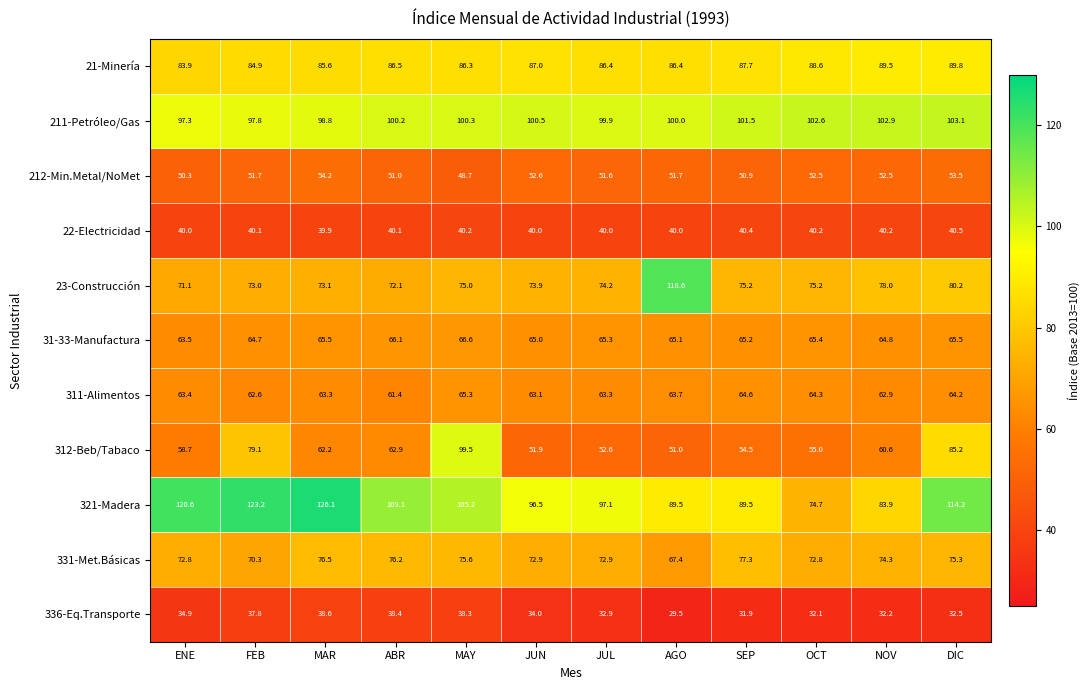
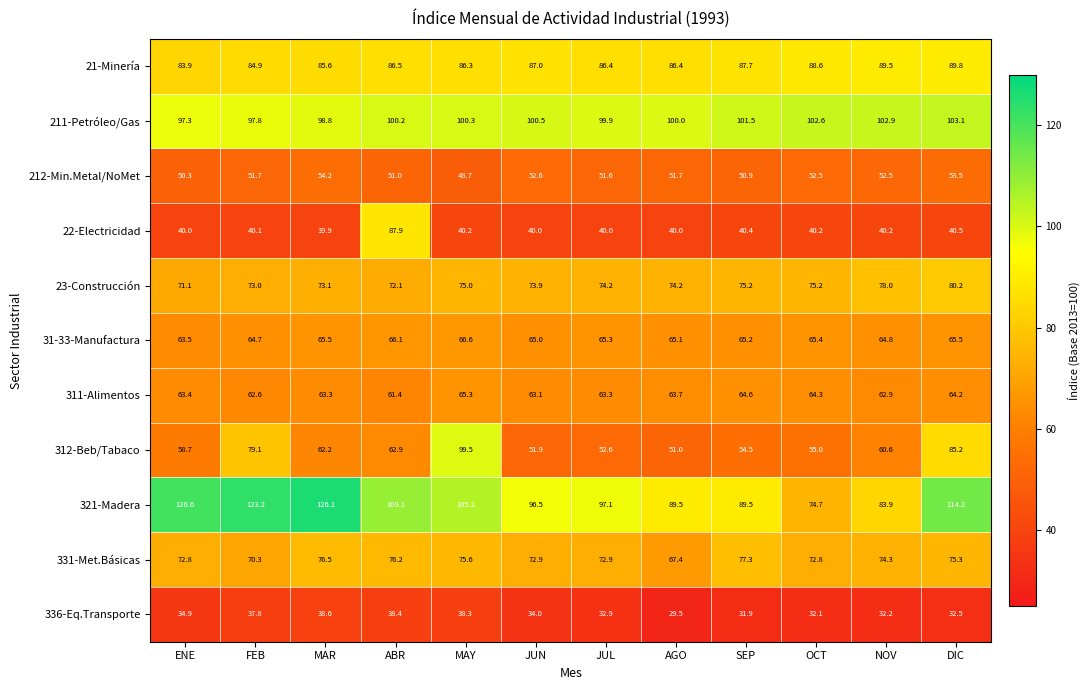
  {
    "21-Minería": {
      "ENE": 83.9,
      "FEB": 84.9,
      "MAR": 85.6,
      "ABR": 86.5,
      "MAY": 86.3,
      "JUN": 87.0,
      "JUL": 86.4,
      "AGO": 86.4,
      "SEP": 87.7,
      "OCT": 88.6,
      "NOV": 89.5,
      "DIC": 89.8
    },
    "211-Petróleo/Gas": {
      "ENE": 97.3,
      "FEB": 97.8,
      "MAR": 98.8,
      "ABR": 100.2,
      "MAY": 100.3,
      "JUN": 100.5,
      "JUL": 99.9,
      "AGO": 100.0,
      "SEP": 101.5,
      "OCT": 102.6,
      "NOV": 102.9,
      "DIC": 103.1
    },
    "212-Min.Metal/NoMet": {
      "ENE": 50.3,
      "FEB": 51.7,
      "MAR": 54.2,
      "ABR": 51.0,
      "MAY": 48.7,
      "JUN": 52.6,
      "JUL": 51.6,
      "AGO": 51.7,
      "SEP": 50.9,
      "OCT": 52.5,
      "NOV": 52.5,
      "DIC": 53.5
    },
    "22-Electricidad": {
      "ENE": 40.0,
      "FEB": 40.1,
      "MAR": 39.9,
-     "ABR": 40.1,
+     "ABR": 87.9,
      "MAY": 40.2,
      "JUN": 40.0,
      "JUL": 40.0,
      "AGO": 40.0,
      "SEP": 40.4,
      "OCT": 40.2,
      "NOV": 40.2,
      "DIC": 40.5
    },
    "23-Construcción": {
      "ENE": 71.1,
      "FEB": 73.0,
      "MAR": 73.1,
      "ABR": 72.1,
      "MAY": 75.0,
      "JUN": 73.9,
      "JUL": 74.2,
-     "AGO": 118.6,
+     "AGO": 74.2,
      "SEP": 75.2,
      "OCT": 75.2,
      "NOV": 78.0,
      "DIC": 80.2
    },
    "31-33-Manufactura": {
      "ENE": 63.5,
      "FEB": 64.7,
      "MAR": 65.5,
      "ABR": 66.1,
      "MAY": 66.6,
      "JUN": 65.0,
      "JUL": 65.3,
      "AGO": 65.1,
      "SEP": 65.2,
      "OCT": 65.4,
      "NOV": 64.8,
      "DIC": 65.5
    },
    "311-Alimentos": {
      "ENE": 63.4,
      "FEB": 62.6,
      "MAR": 63.3,
      "ABR": 61.4,
      "MAY": 65.3,
      "JUN": 63.1,
      "JUL": 63.3,
      "AGO": 63.7,
      "SEP": 64.6,
      "OCT": 64.3,
      "NOV": 62.9,
      "DIC": 64.2
    },
    "312-Beb/Tabaco": {
      "ENE": 58.7,
      "FEB": 79.1,
      "MAR": 62.2,
      "ABR": 62.9,
      "MAY": 99.5,
      "JUN": 51.9,
      "JUL": 52.6,
      "AGO": 51.0,
      "SEP": 54.5,
      "OCT": 55.0,
      "NOV": 60.6,
      "DIC": 85.2
    },
    "321-Madera": {
      "ENE": 120.6,
      "FEB": 123.2,
      "MAR": 126.1,
      "ABR": 109.1,
      "MAY": 105.2,
      "JUN": 96.5,
      "JUL": 97.1,
      "AGO": 89.5,
      "SEP": 89.5,
      "OCT": 74.7,
      "NOV": 83.9,
      "DIC": 114.2
    },
    "331-Met.Básicas": {
      "ENE": 72.8,
      "FEB": 70.3,
      "MAR": 76.5,
      "ABR": 76.2,
      "MAY": 75.6,
      "JUN": 72.9,
      "JUL": 72.9,
      "AGO": 67.4,
      "SEP": 77.3,
      "OCT": 72.8,
      "NOV": 74.3,
      "DIC": 75.3
    },
    "336-Eq.Transporte": {
      "ENE": 34.9,
      "FEB": 37.8,
      "MAR": 38.6,
      "ABR": 38.4,
      "MAY": 38.3,
      "JUN": 34.0,
      "JUL": 32.9,
      "AGO": 29.5,
      "SEP": 31.9,
      "OCT": 32.1,
      "NOV": 32.2,
      "DIC": 32.5
    }
  }
